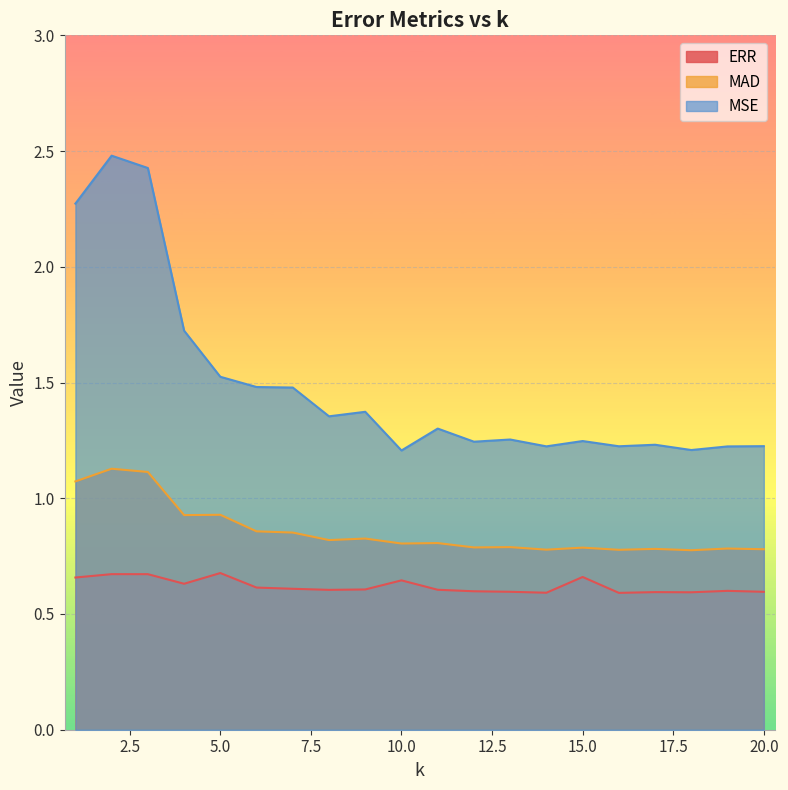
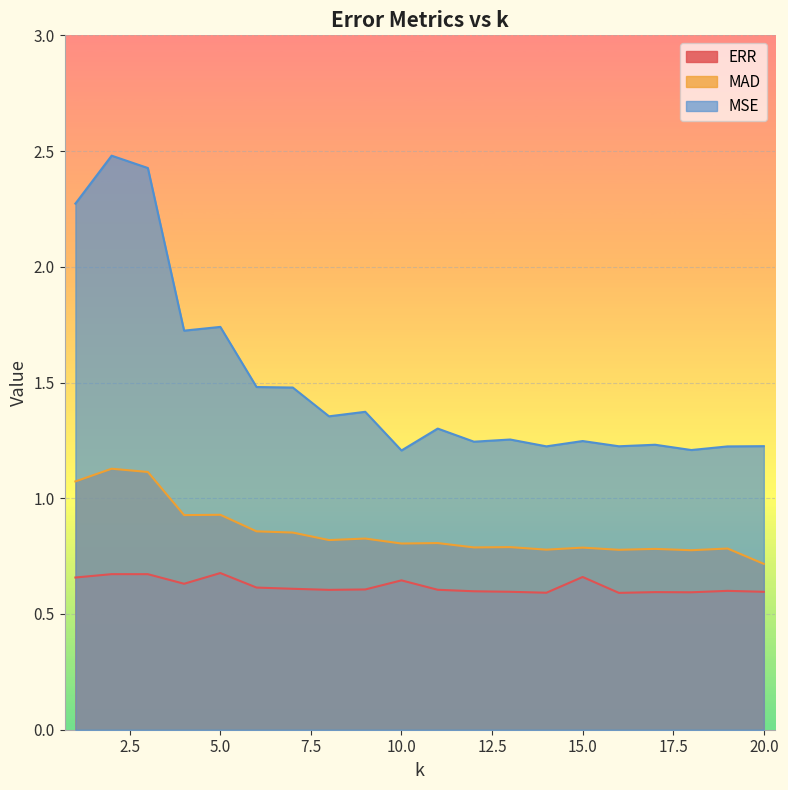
  {
    "ERR": {
      "5.0": 0.68,
      "10.0": 0.65,
      "15.0": 0.66,
      "20.0": 0.60
    },
    "MAD": {
      "5.0": 0.93,
      "10.0": 0.80,
      "15.0": 0.79,
-     "20.0": 0.78
+     "20.0": 0.72
    },
    "MSE": {
-     "5.0": 1.52,
+     "5.0": 1.74,
      "10.0": 1.21,
      "15.0": 1.25,
      "20.0": 1.23
    }
  }
